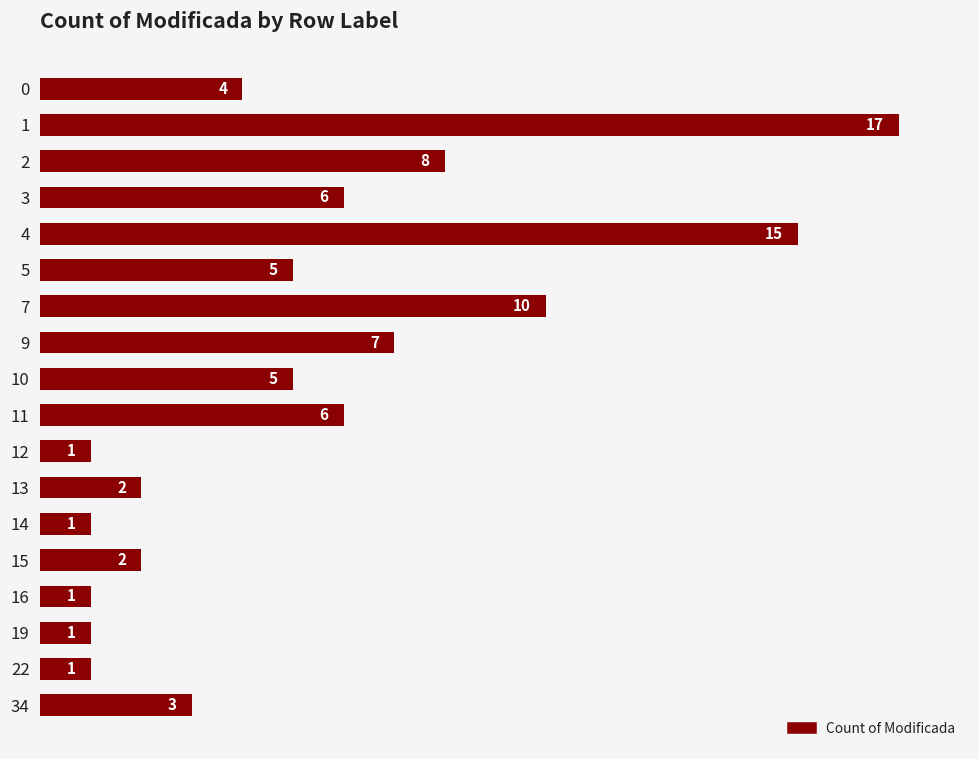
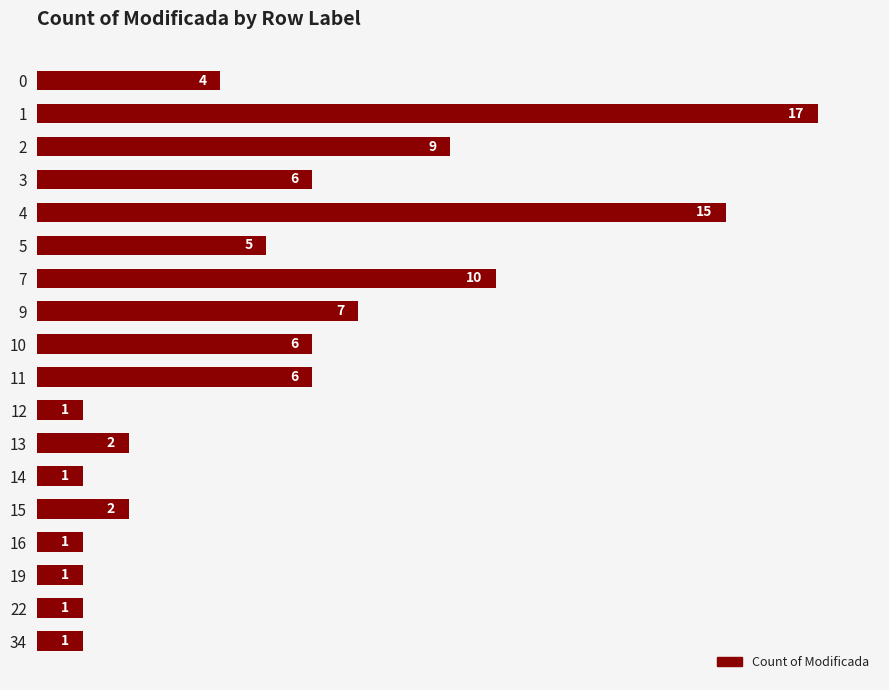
  {
    "0": 4,
    "1": 17,
-   "2": 8,
+   "2": 9,
    "3": 6,
    "4": 15,
    "5": 5,
    "7": 10,
    "9": 7,
-   "10": 5,
+   "10": 6,
    "11": 6,
    "12": 1,
    "13": 2,
    "14": 1,
    "15": 2,
    "16": 1,
    "19": 1,
    "22": 1,
-   "34": 3
+   "34": 1
  }
